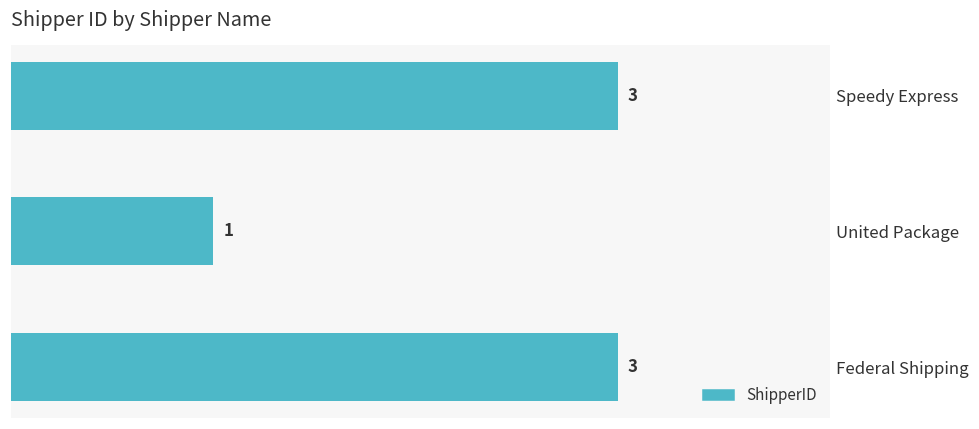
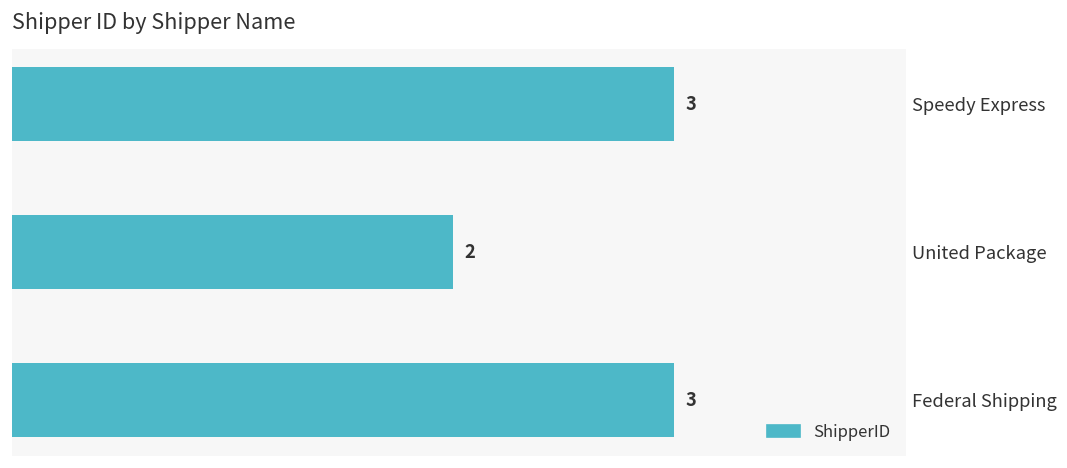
  {
    "Speedy Express": 3,
-   "United Package": 1,
+   "United Package": 2,
    "Federal Shipping": 3
  }
